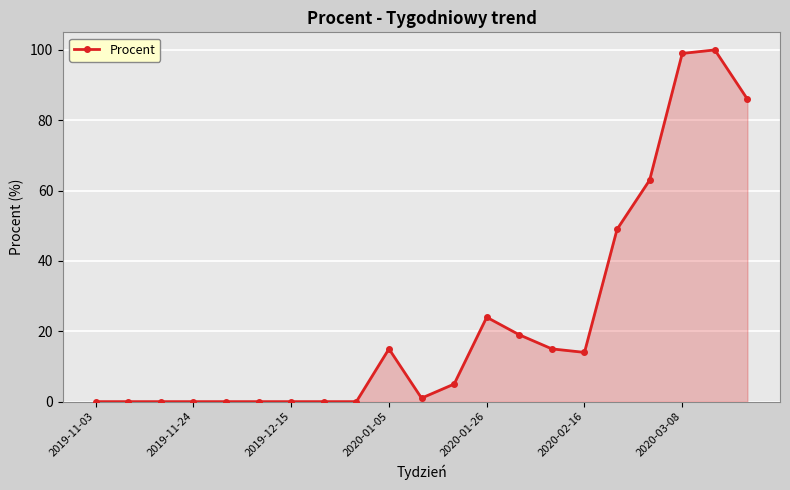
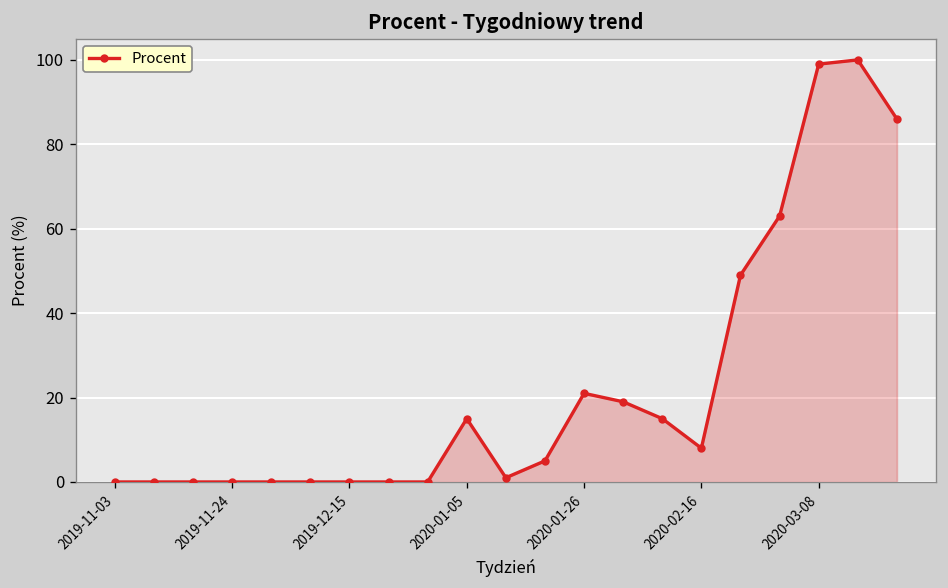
  {
    "2019-11-03": 0,
    "2019-11-24": 0,
    "2019-12-15": 0,
    "2020-01-05": 15,
-   "2020-01-26": 24,
-   "2020-02-16": 14,
+   "2020-01-26": 21,
+   "2020-02-16": 8,
    "2020-03-08": 99
  }
